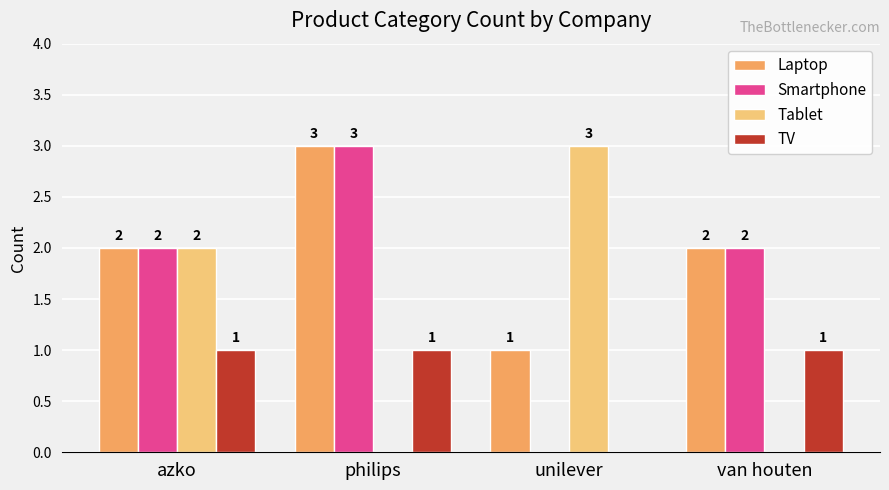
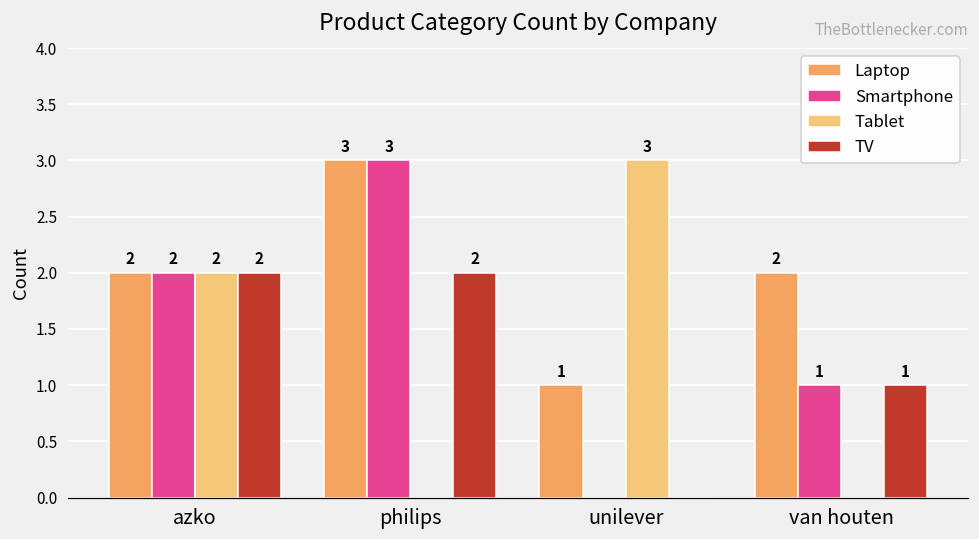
  {
    "Smartphone": {
      "azko": 2,
      "philips": 3,
-     "van houten": 2
+     "van houten": 1
    },
    "TV": {
-     "azko": 1,
-     "philips": 1,
+     "azko": 2,
+     "philips": 2,
      "van houten": 1
    }
  }
